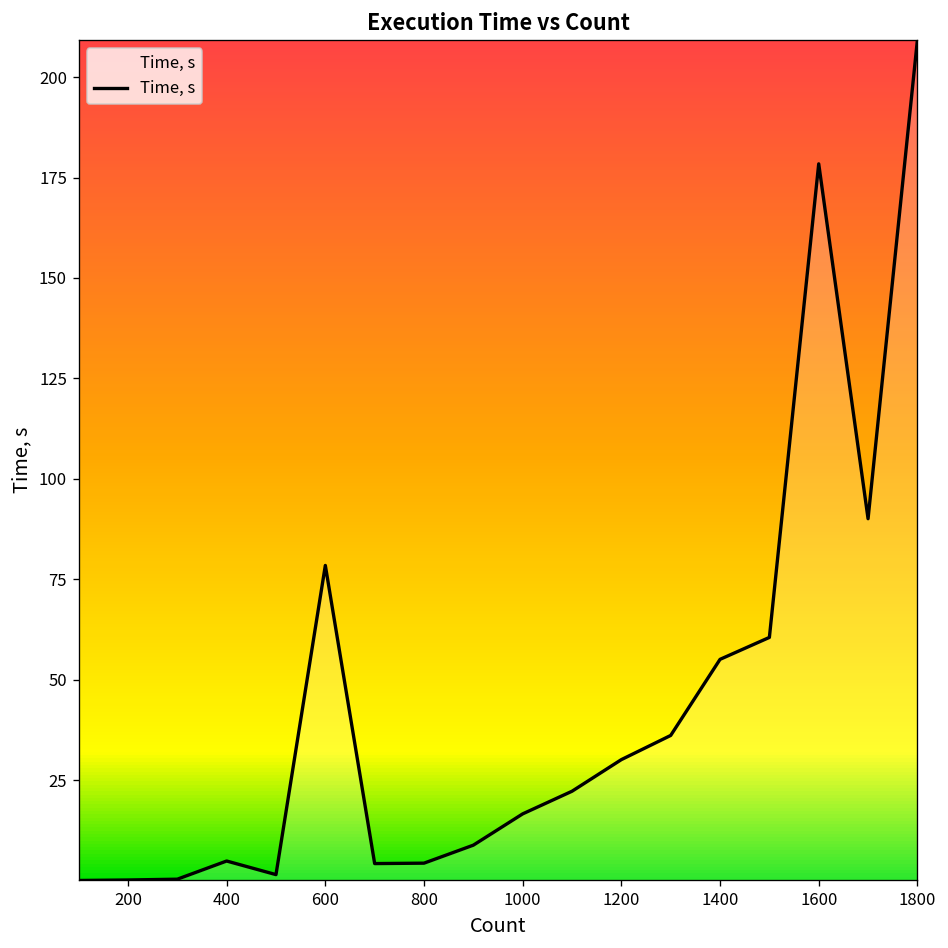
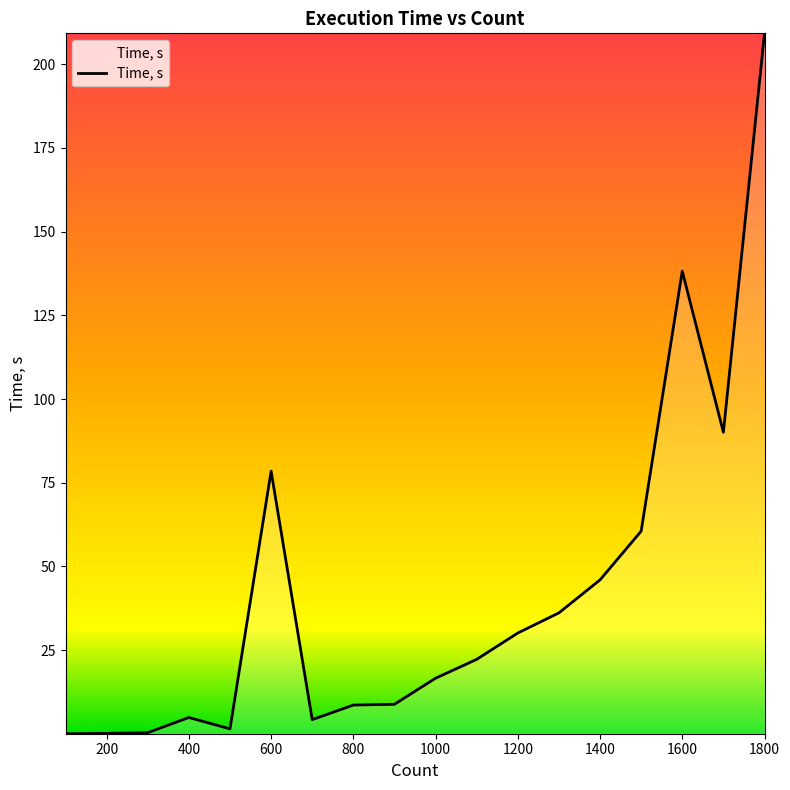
  {
    "200": 0,
    "400": 5,
    "600": 78,
-   "800": 4,
+   "800": 9,
    "1000": 17,
    "1200": 30,
-   "1400": 55,
-   "1600": 178,
+   "1400": 46,
+   "1600": 138,
    "1800": 209
  }
